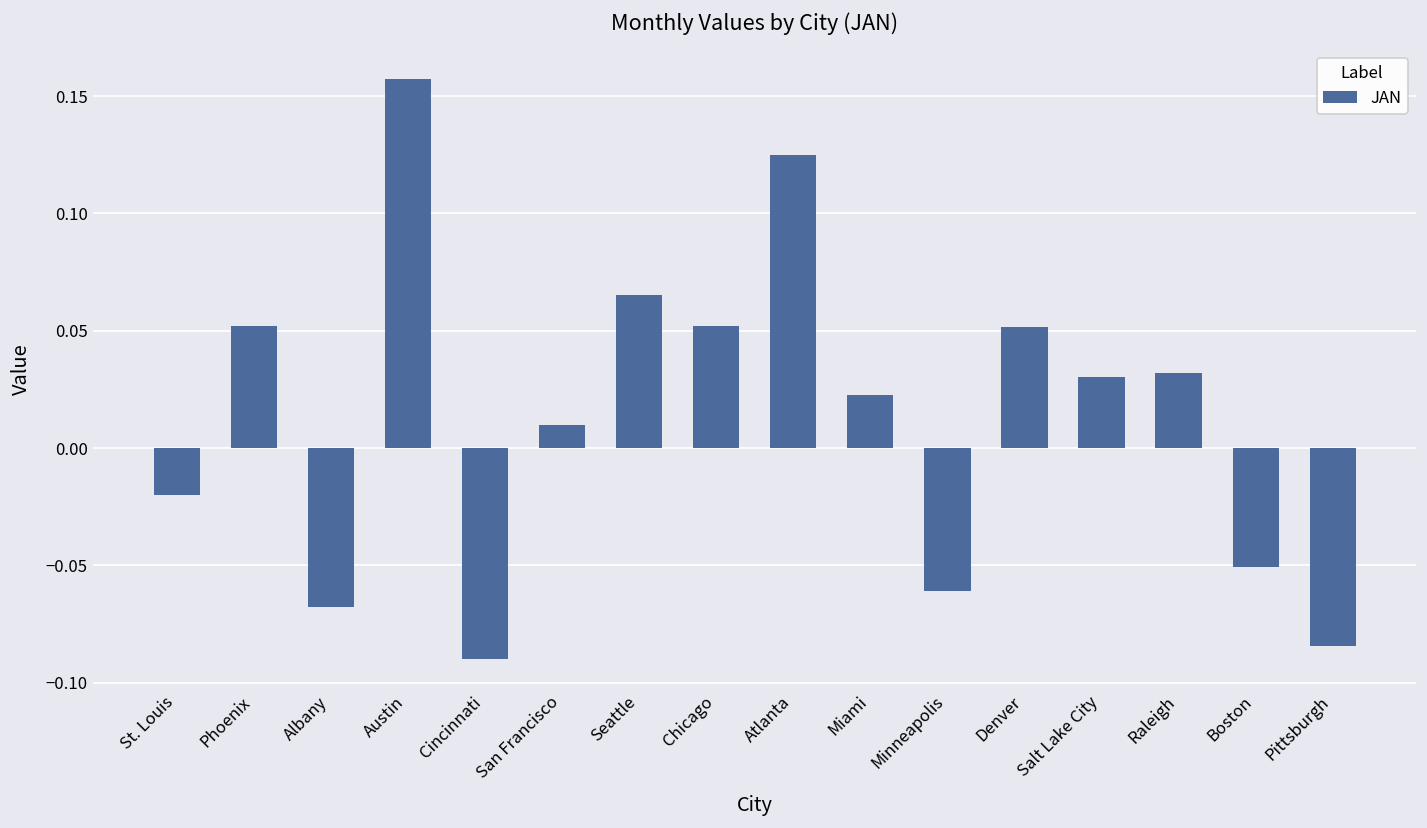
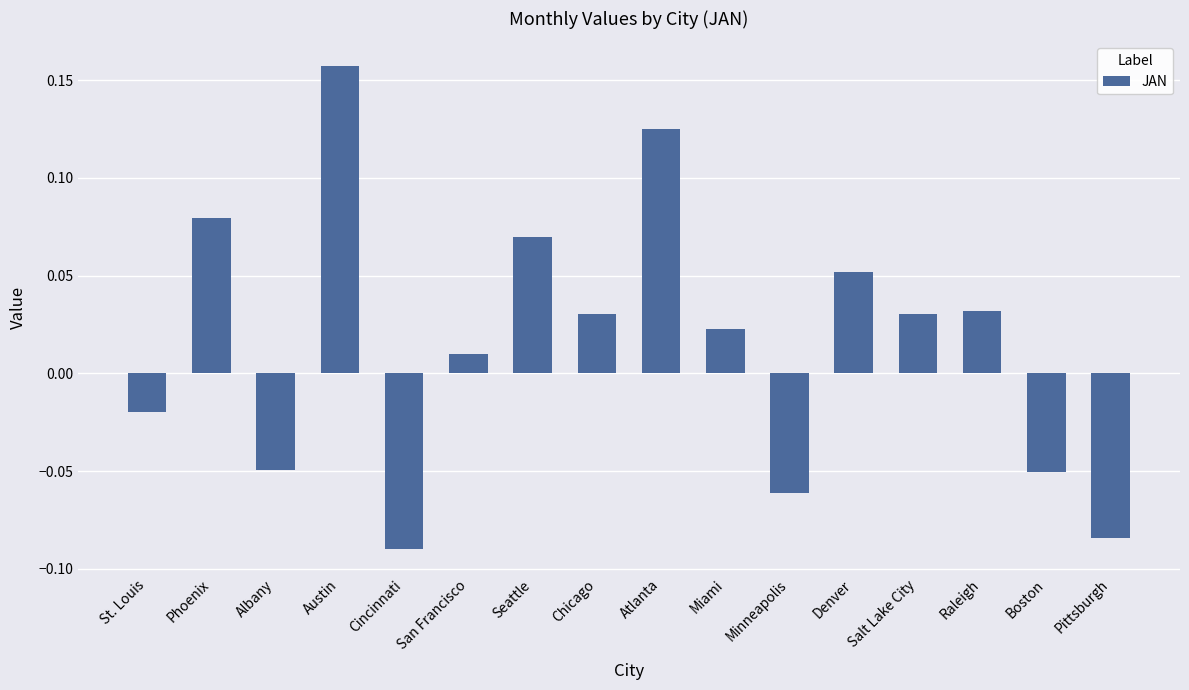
  {
    "St. Louis": -0.020,
-   "Phoenix": 0.052,
-   "Albany": -0.068,
+   "Phoenix": 0.080,
+   "Albany": -0.050,
    "Austin": 0.158,
    "Cincinnati": -0.090,
    "San Francisco": 0.010,
-   "Seattle": 0.065,
-   "Chicago": 0.052,
+   "Seattle": 0.070,
+   "Chicago": 0.030,
    "Atlanta": 0.125,
    "Miami": 0.023,
    "Minneapolis": -0.061,
    "Denver": 0.052,
    "Salt Lake City": 0.030,
    "Raleigh": 0.032,
    "Boston": -0.051,
    "Pittsburgh": -0.084
  }
